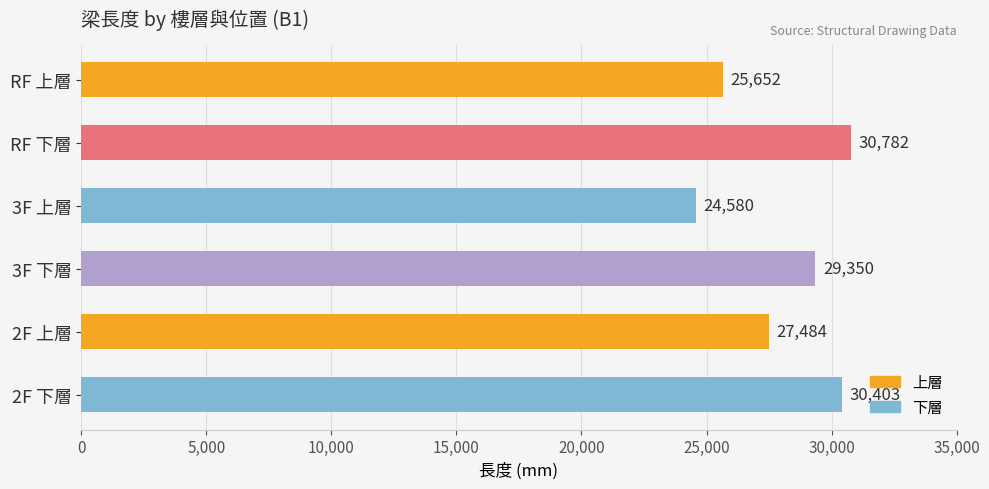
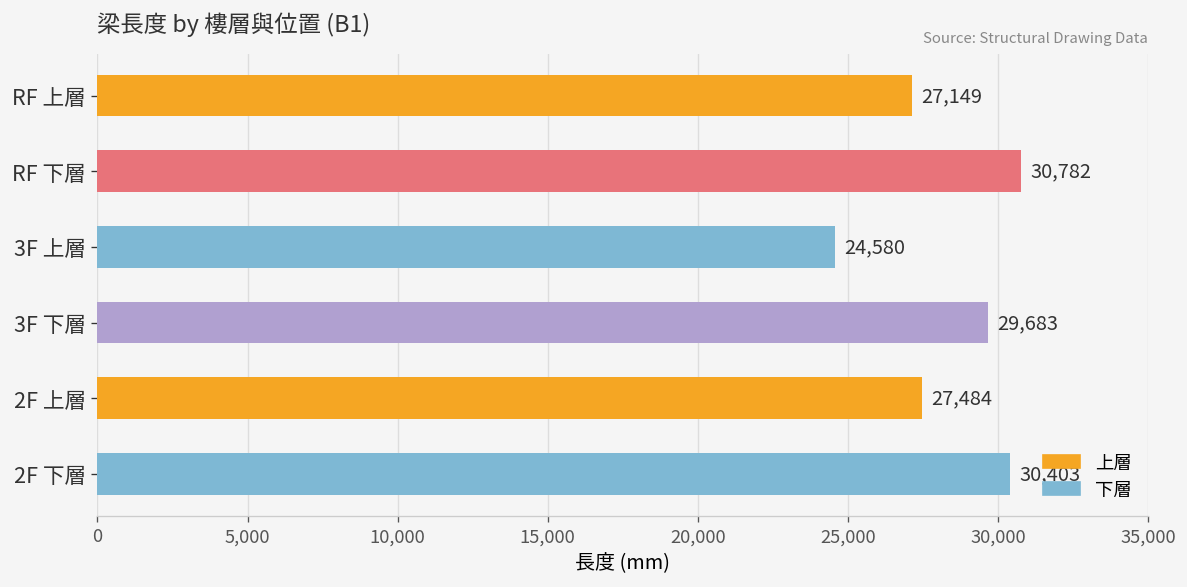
  {
-   "RF 上層": "25,652",
+   "RF 上層": "27,149",
    "RF 下層": "30,782",
    "3F 上層": "24,580",
-   "3F 下層": "29,350",
+   "3F 下層": "29,683",
    "2F 上層": "27,484",
    "2F 下層": "30,403"
  }
